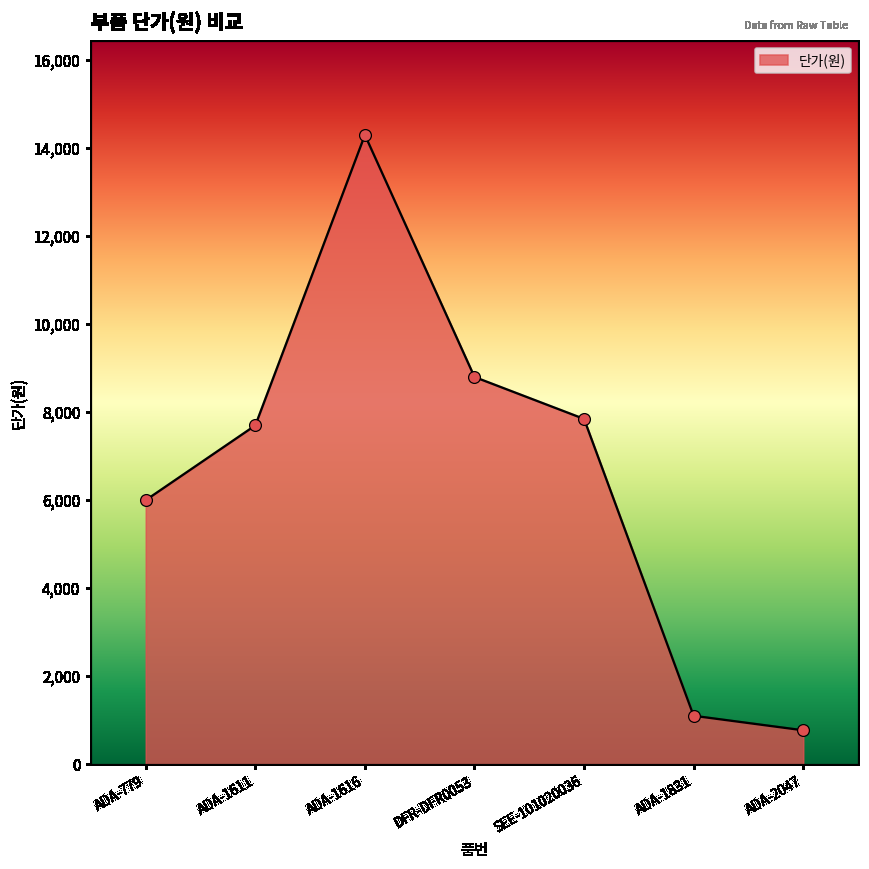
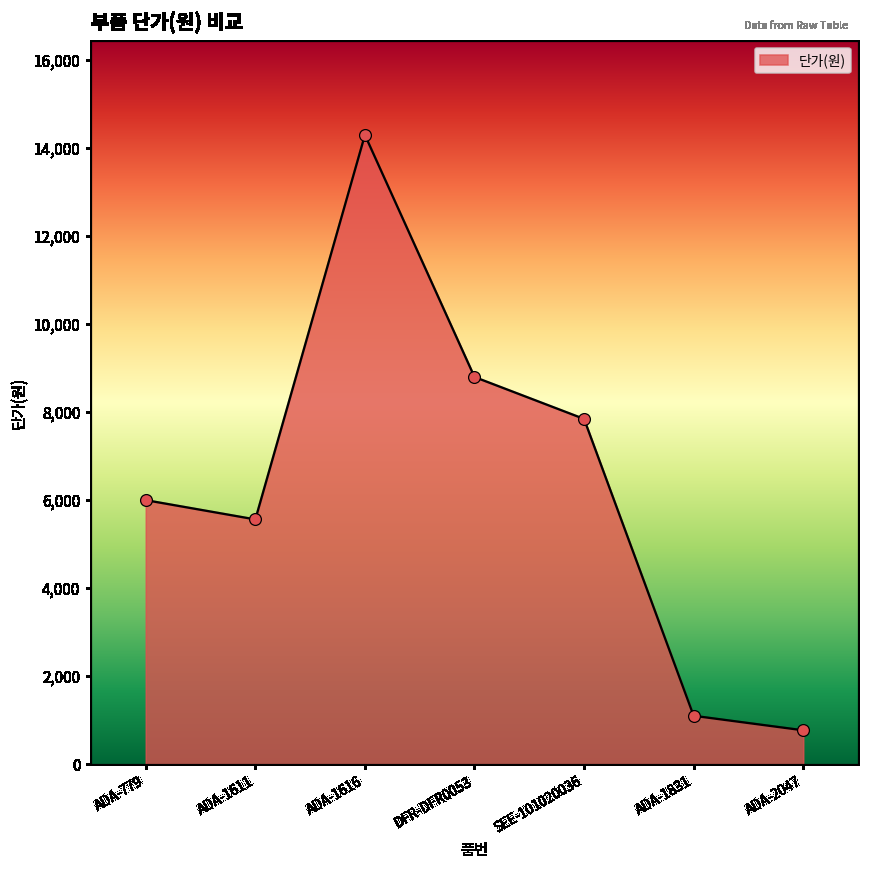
  {
    "ADA-779": "6,000",
-   "ADA-1611": "7,700",
+   "ADA-1611": "5,600",
    "ADA-1616": "14,300",
    "DFR-DFR0053": "8,800",
    "SEE-101020036": "7,800",
    "ADA-1831": "1,100",
    "ADA-2047": "800"
  }
